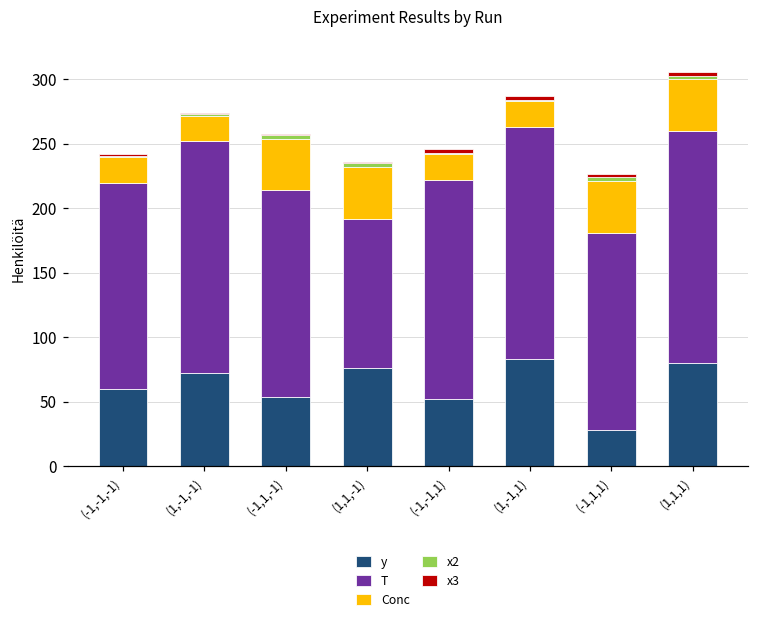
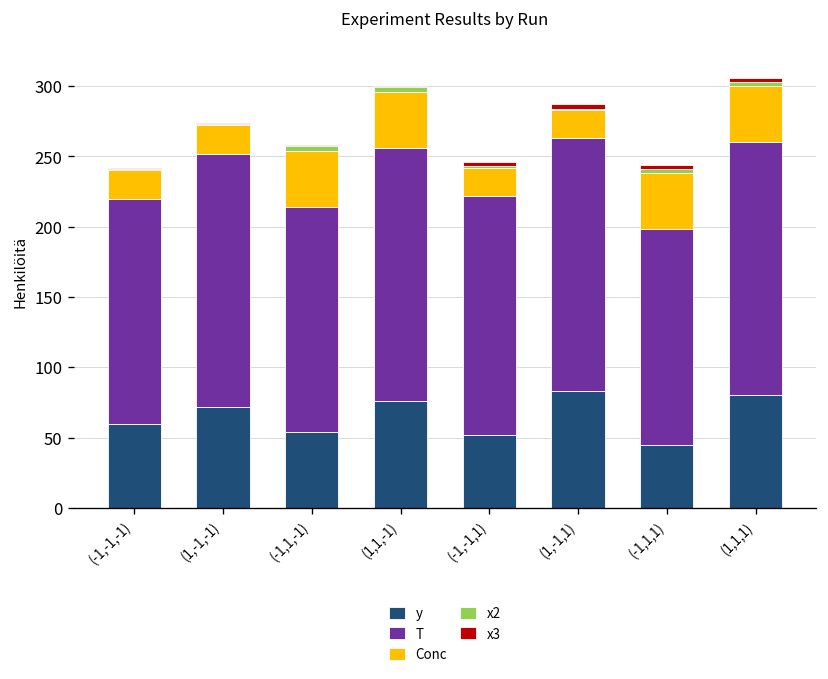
  {
    "y": {
      "(-1,-1,-1)": 60,
      "(1,-1,-1)": 72,
      "(-1,1,-1)": 54,
      "(1,1,-1)": 76,
      "(-1,-1,1)": 52,
      "(1,-1,1)": 83,
-     "(-1,1,1)": 28,
+     "(-1,1,1)": 45,
      "(1,1,1)": 80
    },
    "T": {
      "(-1,-1,-1)": 160,
      "(1,-1,-1)": 180,
      "(-1,1,-1)": 160,
-     "(1,1,-1)": 116,
+     "(1,1,-1)": 180,
      "(-1,-1,1)": 170,
      "(1,-1,1)": 180,
      "(-1,1,1)": 153,
      "(1,1,1)": 180
    },
    "Conc": {
      "(-1,-1,-1)": 20,
      "(1,-1,-1)": 20,
      "(-1,1,-1)": 40,
      "(1,1,-1)": 40,
      "(-1,-1,1)": 20,
      "(1,-1,1)": 20,
      "(-1,1,1)": 40,
      "(1,1,1)": 40
    },
    "x2": {
      "(-1,1,-1)": 3,
      "(1,1,-1)": 3,
      "(-1,1,1)": 3,
      "(1,1,1)": 3
    },
    "x3": {
      "(-1,-1,1)": 3,
      "(1,-1,1)": 3,
      "(-1,1,1)": 3,
      "(1,1,1)": 3
    }
  }
